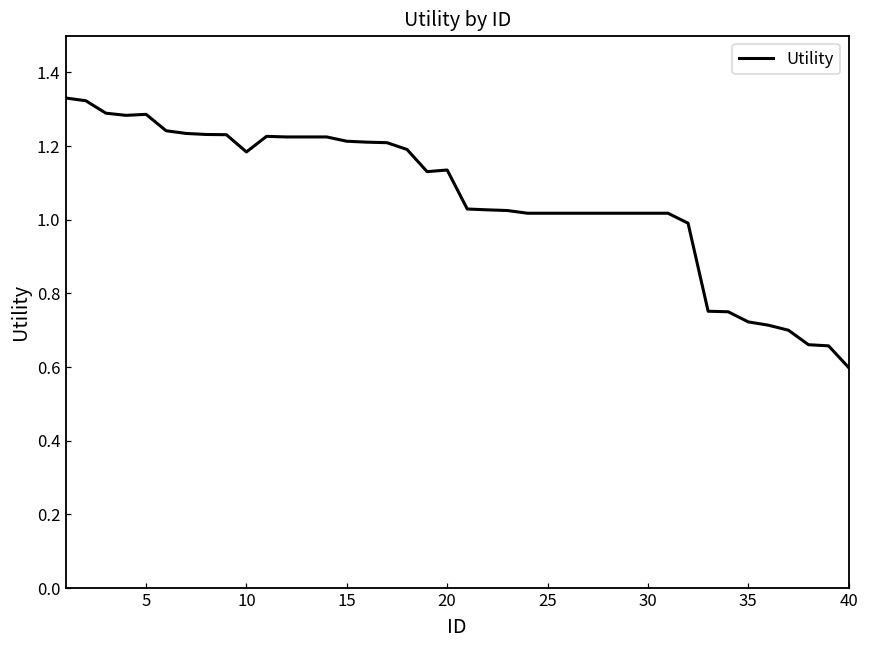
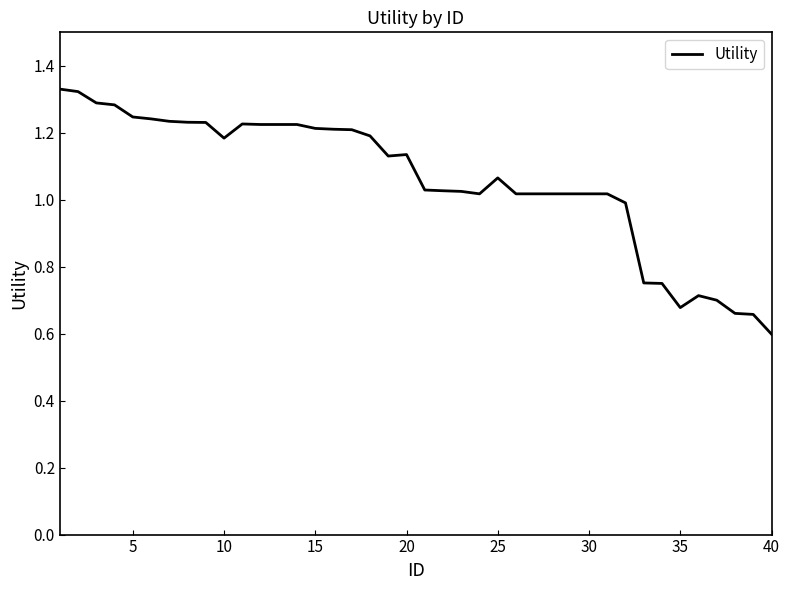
  {
-   "5": 1.29,
+   "5": 1.25,
    "10": 1.18,
    "15": 1.21,
    "20": 1.13,
-   "25": 1.02,
+   "25": 1.07,
    "30": 1.02,
-   "35": 0.72,
+   "35": 0.68,
    "40": 0.60
  }
